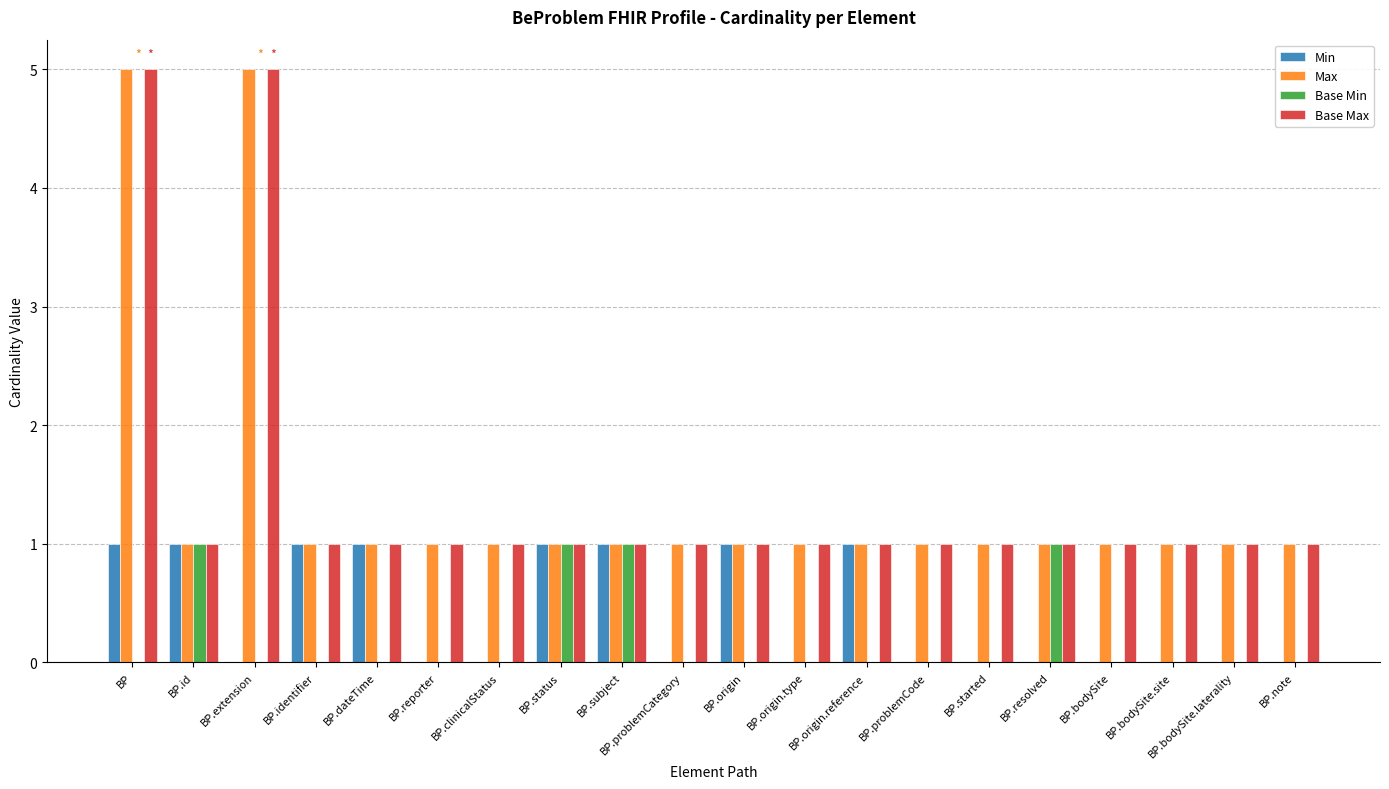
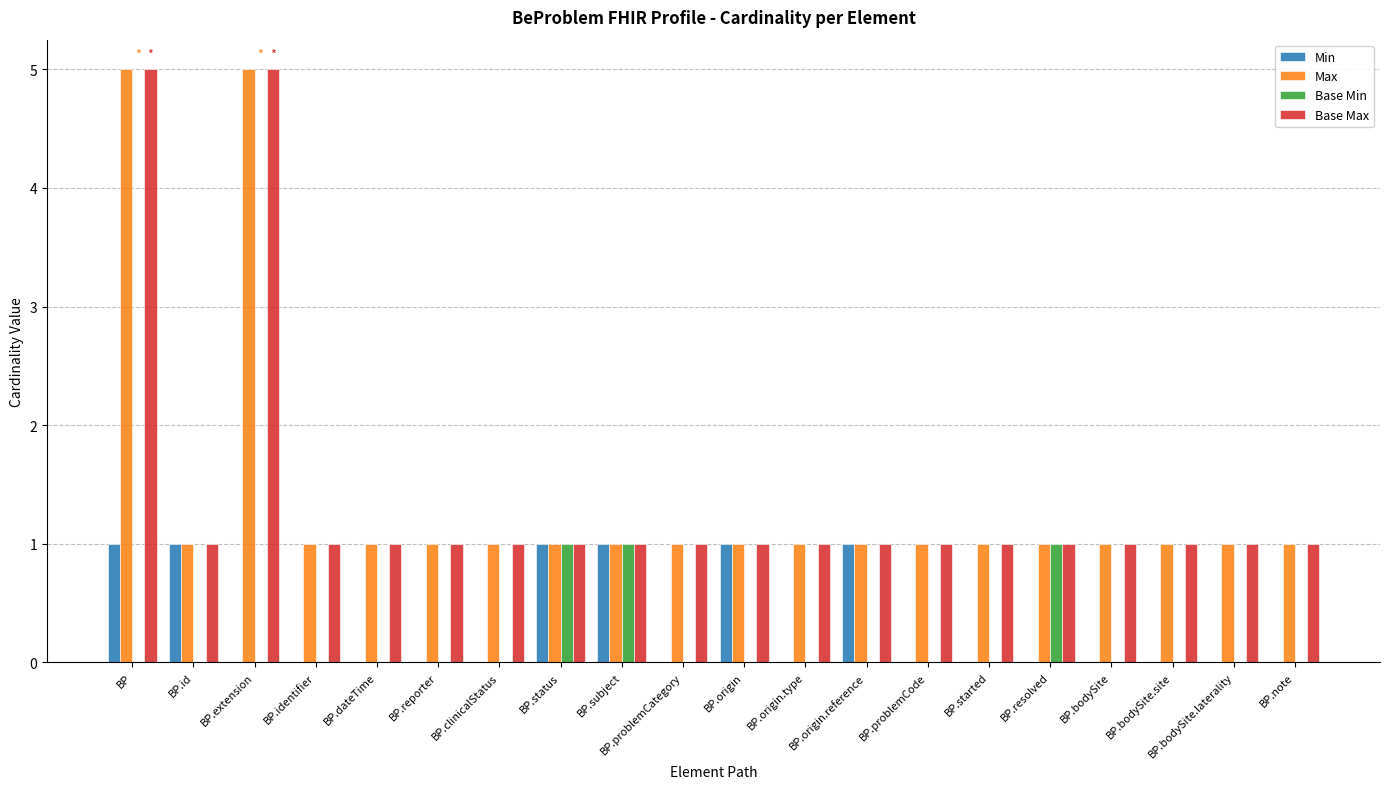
  {
    "Min": {
      "BP": 1,
      "BP.id": 1,
      "BP.extension": 0,
-     "BP.identifier": 1,
-     "BP.dateTime": 1,
+     "BP.identifier": 0,
+     "BP.dateTime": 0,
      "BP.reporter": 0,
      "BP.clinicalStatus": 0,
      "BP.status": 1,
      "BP.subject": 1,
      "BP.problemCategory": 0,
      "BP.origin": 1,
      "BP.origin.type": 0,
      "BP.origin.reference": 1,
      "BP.problemCode": 0,
      "BP.started": 0,
      "BP.resolved": 0,
      "BP.bodySite": 0,
      "BP.bodySite.site": 0,
      "BP.bodySite.laterality": 0,
      "BP.note": 0
    },
    "Max": {
      "BP": 5,
      "BP.id": 1,
      "BP.extension": 5,
      "BP.identifier": 1,
      "BP.dateTime": 1,
      "BP.reporter": 1,
      "BP.clinicalStatus": 1,
      "BP.status": 1,
      "BP.subject": 1,
      "BP.problemCategory": 1,
      "BP.origin": 1,
      "BP.origin.type": 1,
      "BP.origin.reference": 1,
      "BP.problemCode": 1,
      "BP.started": 1,
      "BP.resolved": 1,
      "BP.bodySite": 1,
      "BP.bodySite.site": 1,
      "BP.bodySite.laterality": 1,
      "BP.note": 1
    },
    "Base Min": {
      "BP": 0,
-     "BP.id": 1,
+     "BP.id": 0,
      "BP.extension": 0,
      "BP.identifier": 0,
      "BP.dateTime": 0,
      "BP.reporter": 0,
      "BP.clinicalStatus": 0,
      "BP.status": 1,
      "BP.subject": 1,
      "BP.problemCategory": 0,
      "BP.origin": 0,
      "BP.origin.type": 0,
      "BP.origin.reference": 0,
      "BP.problemCode": 0,
      "BP.started": 0,
      "BP.resolved": 1,
      "BP.bodySite": 0,
      "BP.bodySite.site": 0,
      "BP.bodySite.laterality": 0,
      "BP.note": 0
    },
    "Base Max": {
      "BP": 5,
      "BP.id": 1,
      "BP.extension": 5,
      "BP.identifier": 1,
      "BP.dateTime": 1,
      "BP.reporter": 1,
      "BP.clinicalStatus": 1,
      "BP.status": 1,
      "BP.subject": 1,
      "BP.problemCategory": 1,
      "BP.origin": 1,
      "BP.origin.type": 1,
      "BP.origin.reference": 1,
      "BP.problemCode": 1,
      "BP.started": 1,
      "BP.resolved": 1,
      "BP.bodySite": 1,
      "BP.bodySite.site": 1,
      "BP.bodySite.laterality": 1,
      "BP.note": 1
    }
  }
